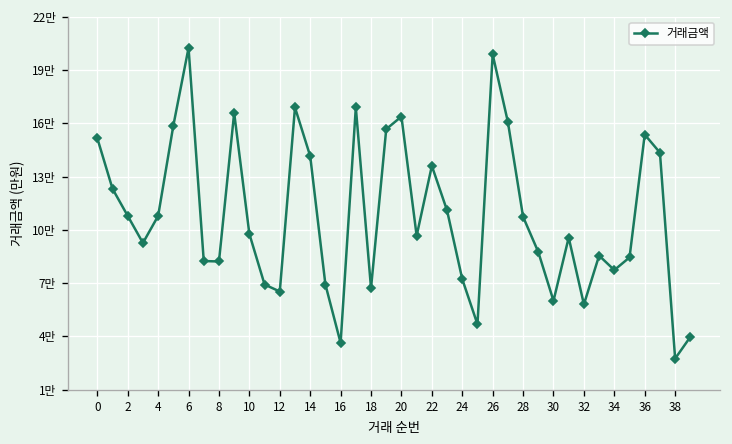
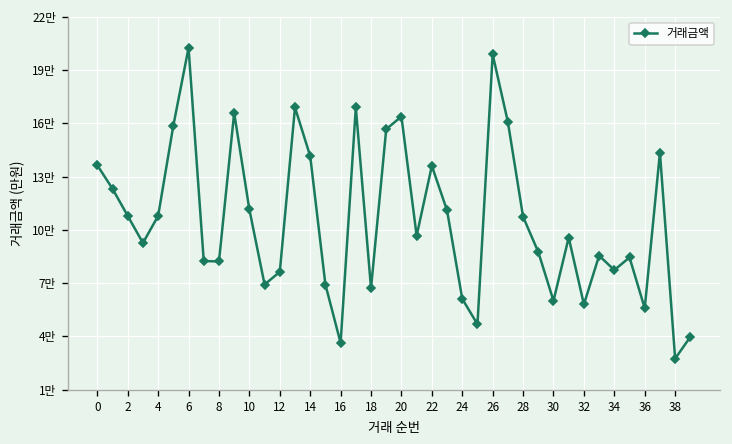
  {
-   "0": "15.3만",
+   "0": "13.8만",
    "2": "11.0만",
    "4": "11.0만",
    "6": "20.3만",
    "8": "8.5만",
-   "10": "10.0만",
-   "12": "6.8만",
+   "10": "11.4만",
+   "12": "7.9만",
    "14": "14.3만",
    "16": "4.0만",
    "18": "7.0만",
    "20": "16.5만",
    "22": "13.8만",
-   "24": "7.5만",
+   "24": "6.4만",
    "26": "19.9만",
    "28": "11.0만",
    "30": "6.3만",
    "32": "6.1만",
    "34": "8.0만",
-   "36": "15.5만",
+   "36": "5.9만",
    "38": "3.1만"
  }
